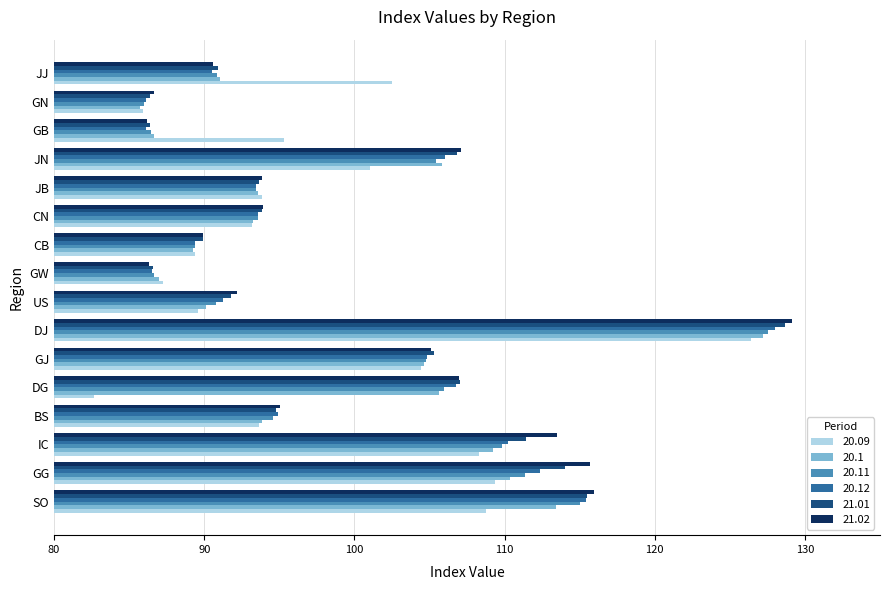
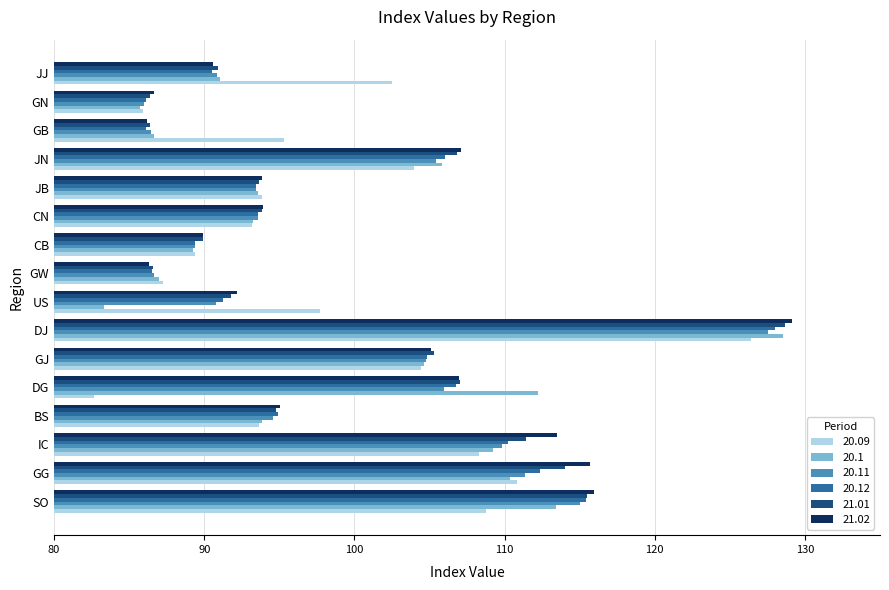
  {
    "20.09": {
      "JJ": 102.5,
      "GN": 85.9,
      "GB": 95.3,
-     "JN": 101.1,
+     "JN": 103.9,
      "JB": 93.9,
      "CN": 93.2,
      "CB": 89.4,
      "GW": 87.3,
-     "US": 89.6,
+     "US": 97.7,
      "DJ": 126.4,
      "GJ": 104.4,
      "DG": 82.7,
      "BS": 93.6,
      "IC": 108.3,
-     "GG": 109.4,
+     "GG": 110.8,
      "SO": 108.8
    },
    "20.1": {
      "JJ": 91.0,
      "GN": 85.7,
      "GB": 86.6,
      "JN": 105.8,
      "JB": 93.6,
      "CN": 93.2,
      "CB": 89.2,
      "GW": 87.0,
-     "US": 90.1,
-     "DJ": 127.2,
+     "US": 83.3,
+     "DJ": 128.5,
      "GJ": 104.7,
-     "DG": 105.6,
+     "DG": 112.2,
      "BS": 93.9,
      "IC": 109.2,
      "GG": 110.4,
      "SO": 113.4
    }
  }
